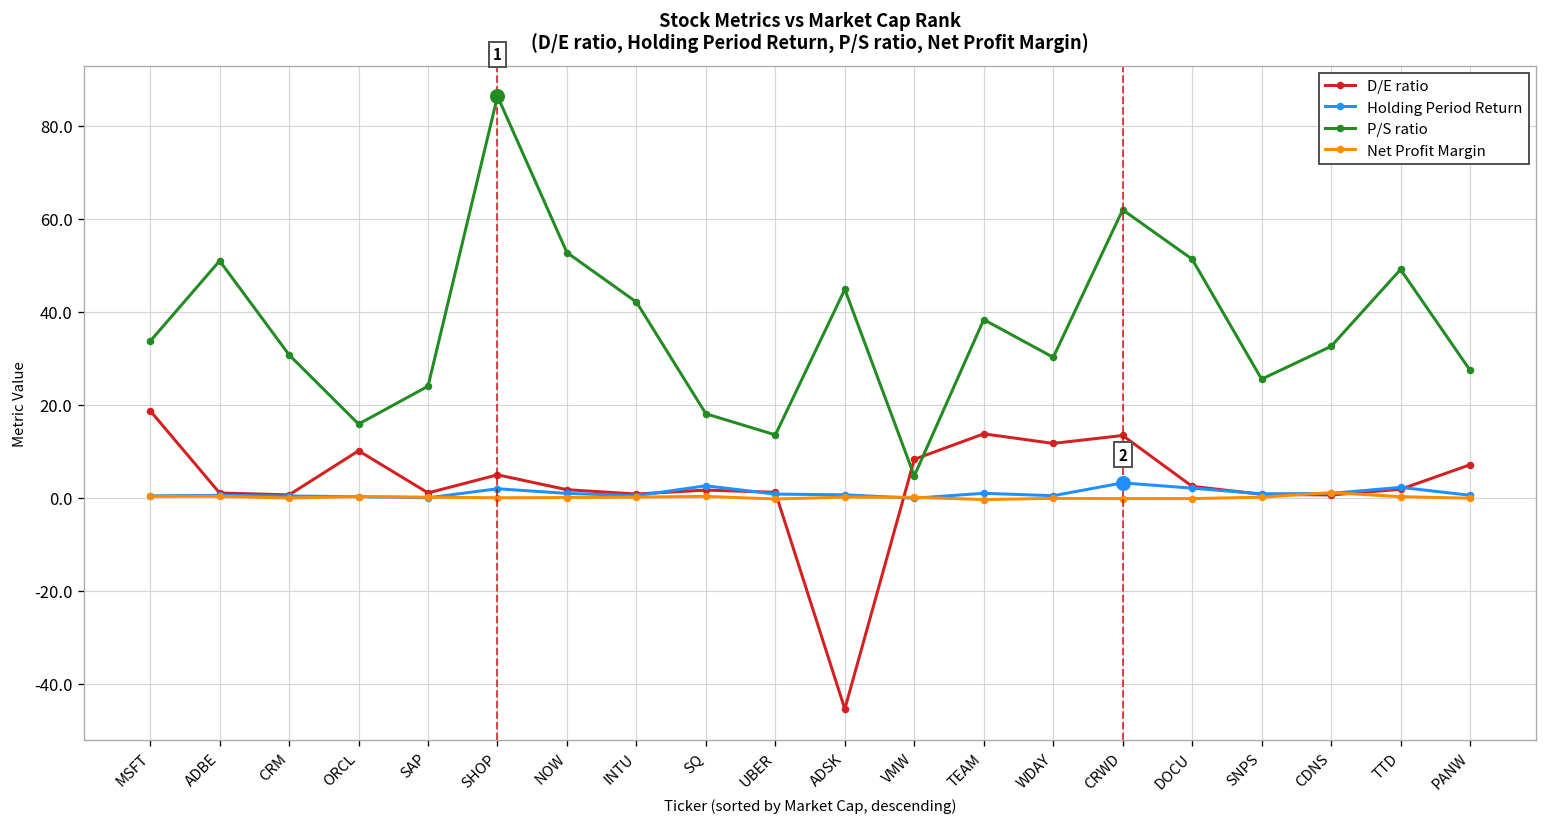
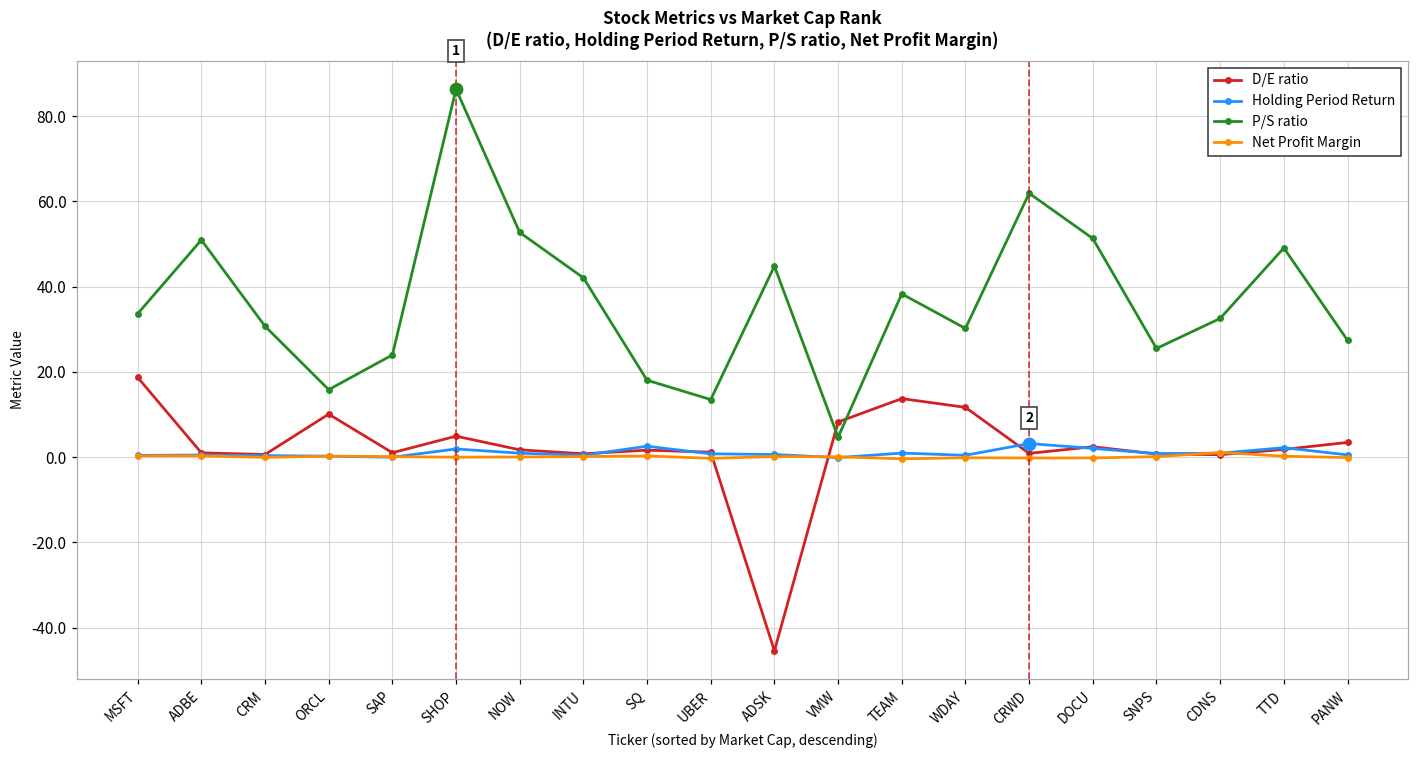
  {
    "D/E ratio": {
      "MSFT": 19,
      "ORCL": 10,
      "SAP": 1,
      "SHOP": 5,
      "NOW": 2,
      "SQ": 2,
      "ADSK": -45,
      "VMW": 8,
      "TEAM": 14,
      "WDAY": 12,
-     "CRWD": 13,
-     "PANW": 7
+     "CRWD": 1,
+     "PANW": 3
    },
    "Net Profit Margin": {
      "SHOP": 0,
      "NOW": 0,
      "SQ": 0,
      "UBER": 0,
      "TEAM": 0,
      "CRWD": 0,
      "DOCU": 0,
      "TTD": 0
    }
  }
